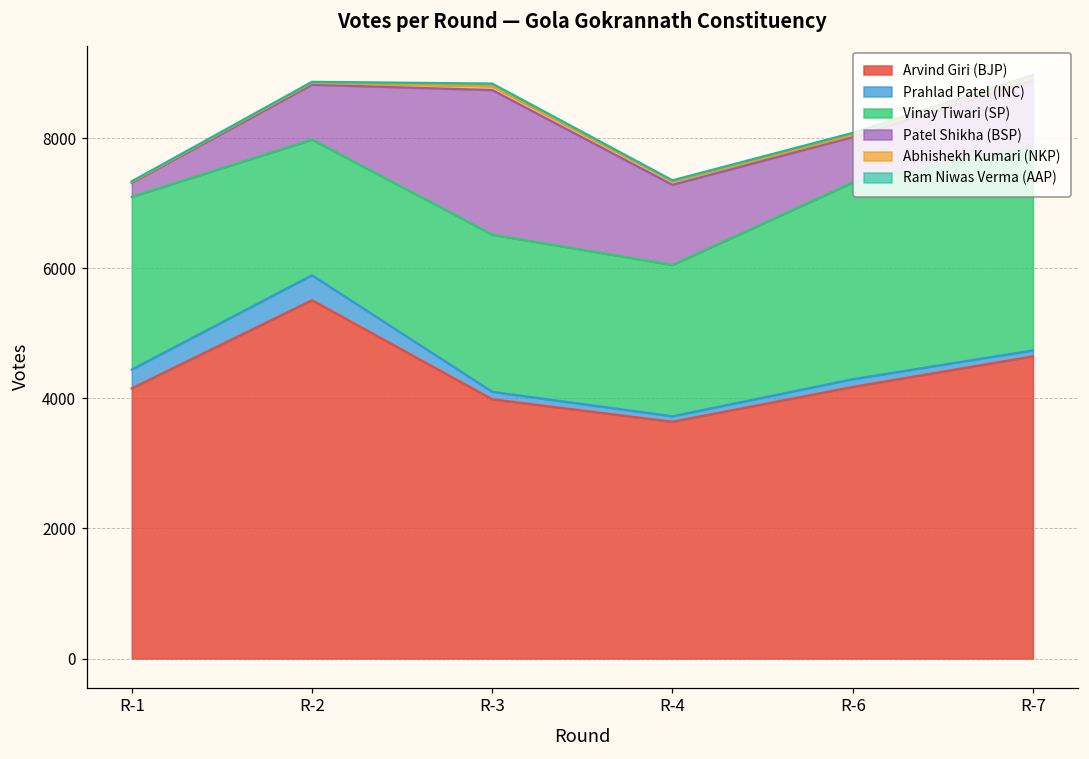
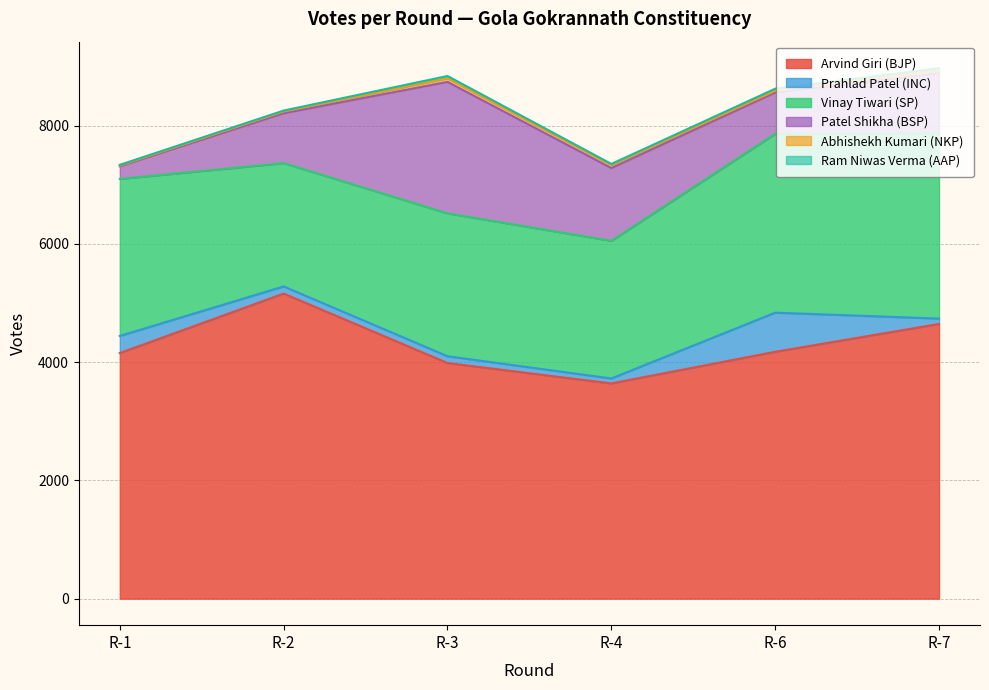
  {
    "Arvind Giri (BJP)": {
      "R-1": 4200,
-     "R-2": 5500,
+     "R-2": 5200,
      "R-3": 4000,
      "R-4": 3600,
      "R-6": 4200,
      "R-7": 4600
    },
    "Prahlad Patel (INC)": {
      "R-1": 300,
-     "R-2": 400,
+     "R-2": 100,
      "R-3": 100,
      "R-4": 100,
-     "R-6": 100,
+     "R-6": 700,
      "R-7": 100
    },
    "Patel Shikha (BSP)": {
      "R-3": 2200,
      "R-4": 1200
    }
  }
